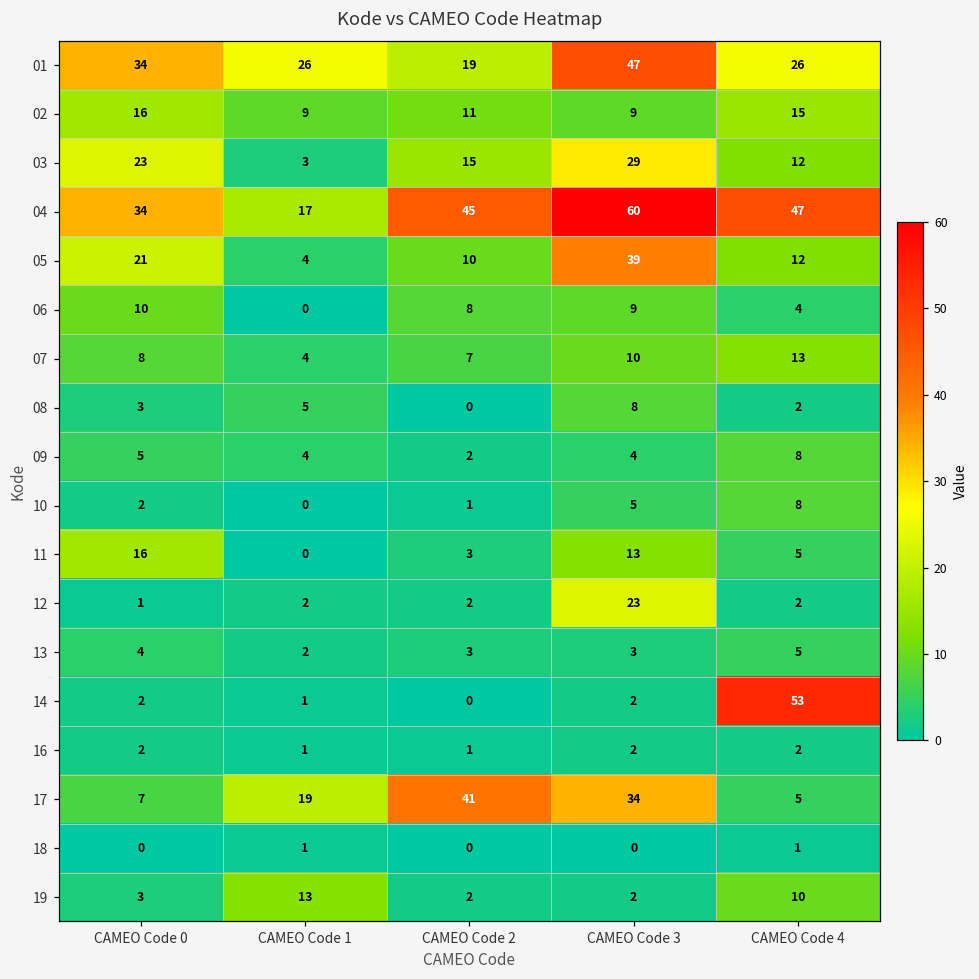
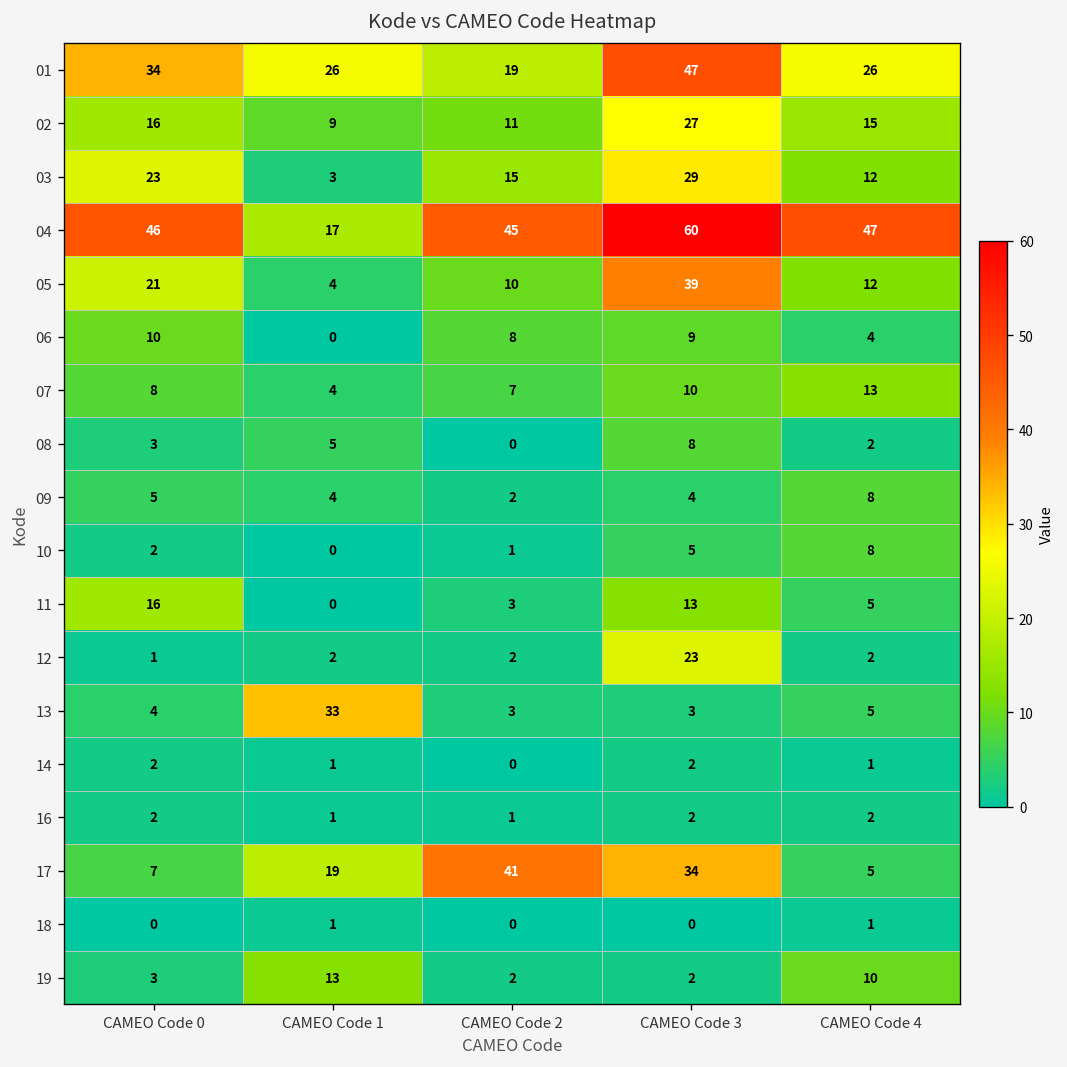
  {
    "01": {
      "CAMEO Code 0": 34,
      "CAMEO Code 1": 26,
      "CAMEO Code 2": 19,
      "CAMEO Code 3": 47,
      "CAMEO Code 4": 26
    },
    "02": {
      "CAMEO Code 0": 16,
      "CAMEO Code 1": 9,
      "CAMEO Code 2": 11,
-     "CAMEO Code 3": 9,
+     "CAMEO Code 3": 27,
      "CAMEO Code 4": 15
    },
    "03": {
      "CAMEO Code 0": 23,
      "CAMEO Code 1": 3,
      "CAMEO Code 2": 15,
      "CAMEO Code 3": 29,
      "CAMEO Code 4": 12
    },
    "04": {
-     "CAMEO Code 0": 34,
+     "CAMEO Code 0": 46,
      "CAMEO Code 1": 17,
      "CAMEO Code 2": 45,
      "CAMEO Code 3": 60,
      "CAMEO Code 4": 47
    },
    "05": {
      "CAMEO Code 0": 21,
      "CAMEO Code 1": 4,
      "CAMEO Code 2": 10,
      "CAMEO Code 3": 39,
      "CAMEO Code 4": 12
    },
    "06": {
      "CAMEO Code 0": 10,
      "CAMEO Code 1": 0,
      "CAMEO Code 2": 8,
      "CAMEO Code 3": 9,
      "CAMEO Code 4": 4
    },
    "07": {
      "CAMEO Code 0": 8,
      "CAMEO Code 1": 4,
      "CAMEO Code 2": 7,
      "CAMEO Code 3": 10,
      "CAMEO Code 4": 13
    },
    "08": {
      "CAMEO Code 0": 3,
      "CAMEO Code 1": 5,
      "CAMEO Code 2": 0,
      "CAMEO Code 3": 8,
      "CAMEO Code 4": 2
    },
    "09": {
      "CAMEO Code 0": 5,
      "CAMEO Code 1": 4,
      "CAMEO Code 2": 2,
      "CAMEO Code 3": 4,
      "CAMEO Code 4": 8
    },
    "10": {
      "CAMEO Code 0": 2,
      "CAMEO Code 1": 0,
      "CAMEO Code 2": 1,
      "CAMEO Code 3": 5,
      "CAMEO Code 4": 8
    },
    "11": {
      "CAMEO Code 0": 16,
      "CAMEO Code 1": 0,
      "CAMEO Code 2": 3,
      "CAMEO Code 3": 13,
      "CAMEO Code 4": 5
    },
    "12": {
      "CAMEO Code 0": 1,
      "CAMEO Code 1": 2,
      "CAMEO Code 2": 2,
      "CAMEO Code 3": 23,
      "CAMEO Code 4": 2
    },
    "13": {
      "CAMEO Code 0": 4,
-     "CAMEO Code 1": 2,
+     "CAMEO Code 1": 33,
      "CAMEO Code 2": 3,
      "CAMEO Code 3": 3,
      "CAMEO Code 4": 5
    },
    "14": {
      "CAMEO Code 0": 2,
      "CAMEO Code 1": 1,
      "CAMEO Code 2": 0,
      "CAMEO Code 3": 2,
-     "CAMEO Code 4": 53
+     "CAMEO Code 4": 1
    },
    "16": {
      "CAMEO Code 0": 2,
      "CAMEO Code 1": 1,
      "CAMEO Code 2": 1,
      "CAMEO Code 3": 2,
      "CAMEO Code 4": 2
    },
    "17": {
      "CAMEO Code 0": 7,
      "CAMEO Code 1": 19,
      "CAMEO Code 2": 41,
      "CAMEO Code 3": 34,
      "CAMEO Code 4": 5
    },
    "18": {
      "CAMEO Code 0": 0,
      "CAMEO Code 1": 1,
      "CAMEO Code 2": 0,
      "CAMEO Code 3": 0,
      "CAMEO Code 4": 1
    },
    "19": {
      "CAMEO Code 0": 3,
      "CAMEO Code 1": 13,
      "CAMEO Code 2": 2,
      "CAMEO Code 3": 2,
      "CAMEO Code 4": 10
    }
  }
